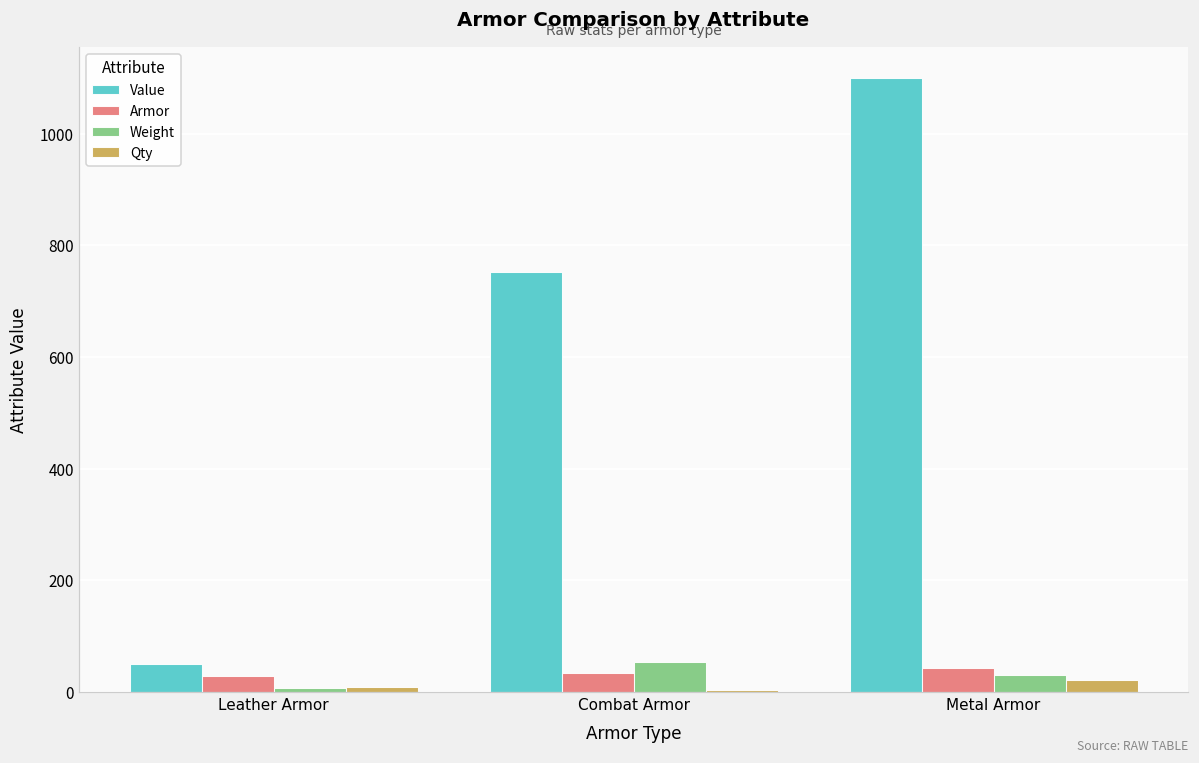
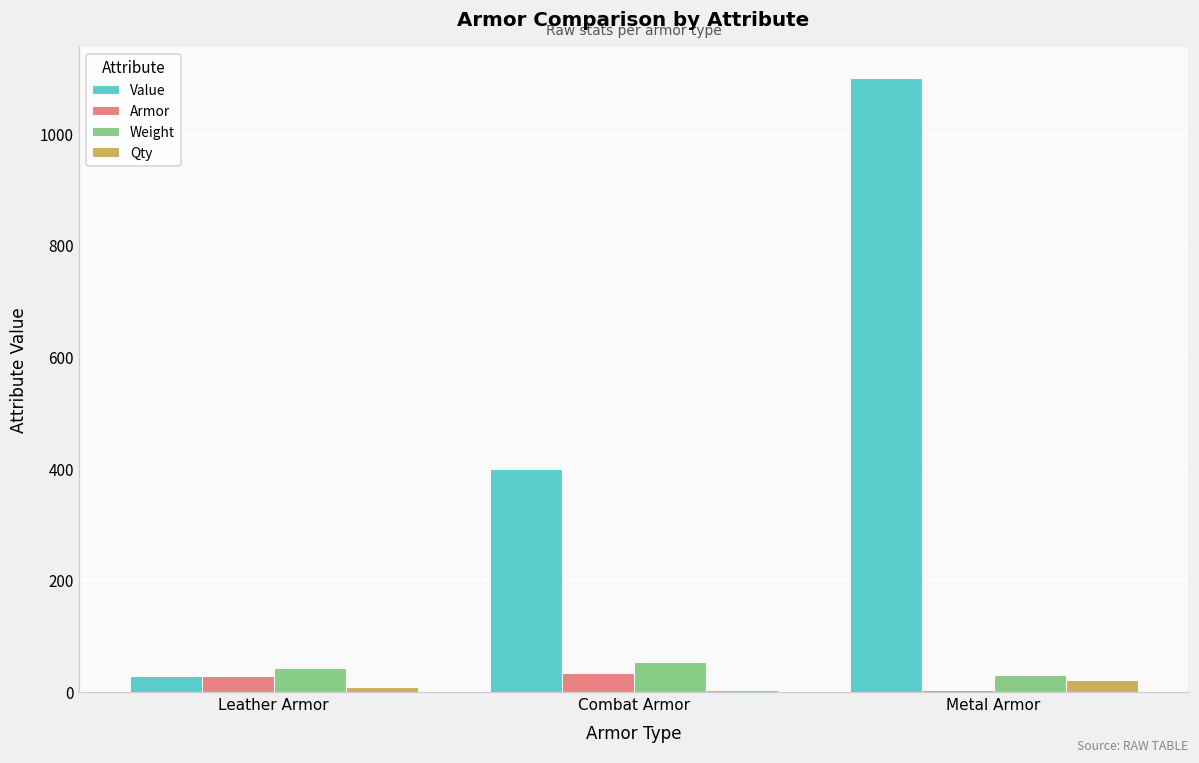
  {
    "Value": {
-     "Leather Armor": 50,
-     "Combat Armor": 750,
+     "Leather Armor": 30,
+     "Combat Armor": 400,
      "Metal Armor": 1100
    },
    "Armor": {
      "Leather Armor": 30,
      "Combat Armor": 30,
-     "Metal Armor": 40
+     "Metal Armor": 0
    },
    "Weight": {
-     "Leather Armor": 10,
+     "Leather Armor": 40,
      "Combat Armor": 50,
      "Metal Armor": 30
    },
    "Qty": {
      "Leather Armor": 10,
      "Metal Armor": 20
    }
  }
